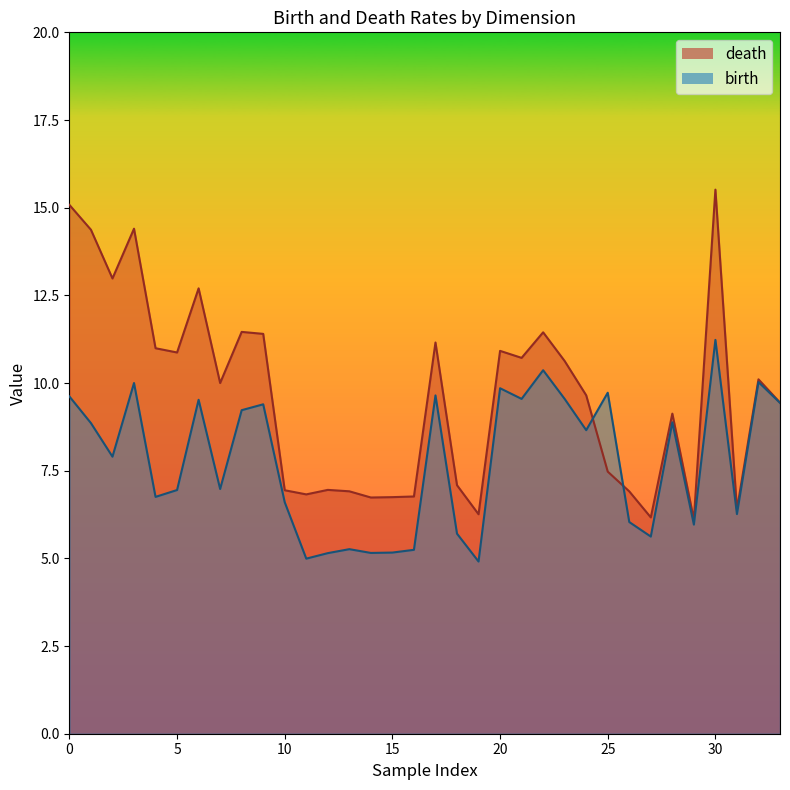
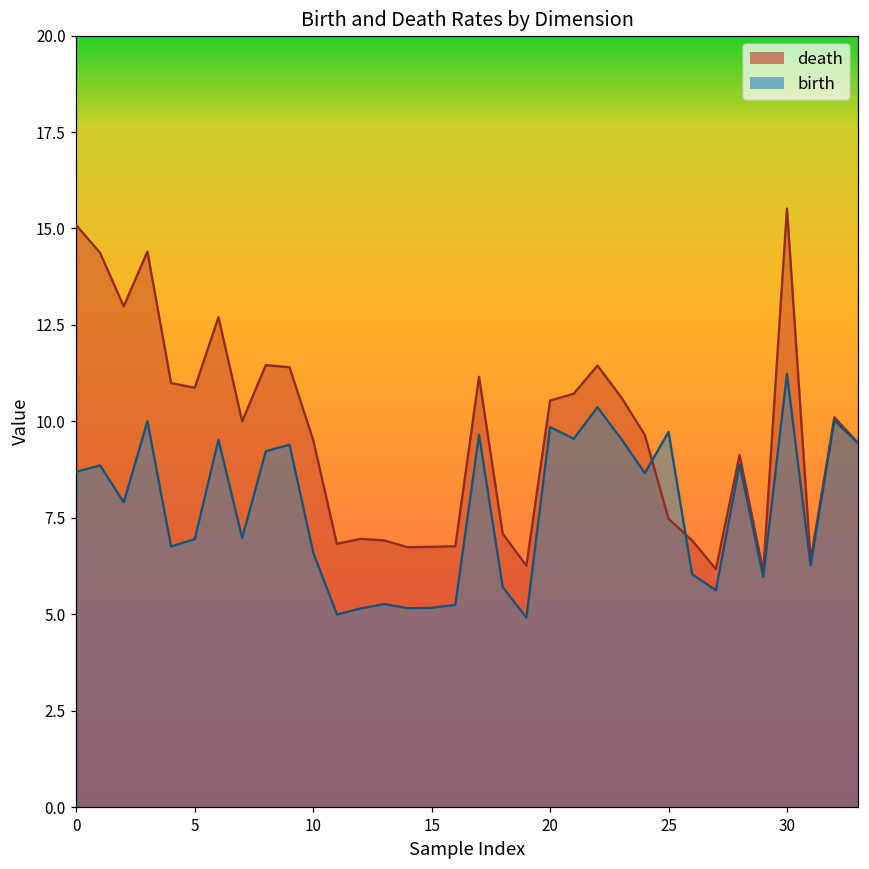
  {
    "death": {
      "0": 15.1,
      "5": 10.9,
-     "10": 6.9,
+     "10": 9.5,
      "15": 6.7,
-     "20": 10.9,
+     "20": 10.5,
      "25": 7.5,
      "30": 15.5
    },
    "birth": {
-     "0": 9.6,
+     "0": 8.7,
      "5": 6.9,
      "10": 6.6,
      "15": 5.2,
      "20": 9.9,
      "25": 9.7,
      "30": 11.2
    }
  }
